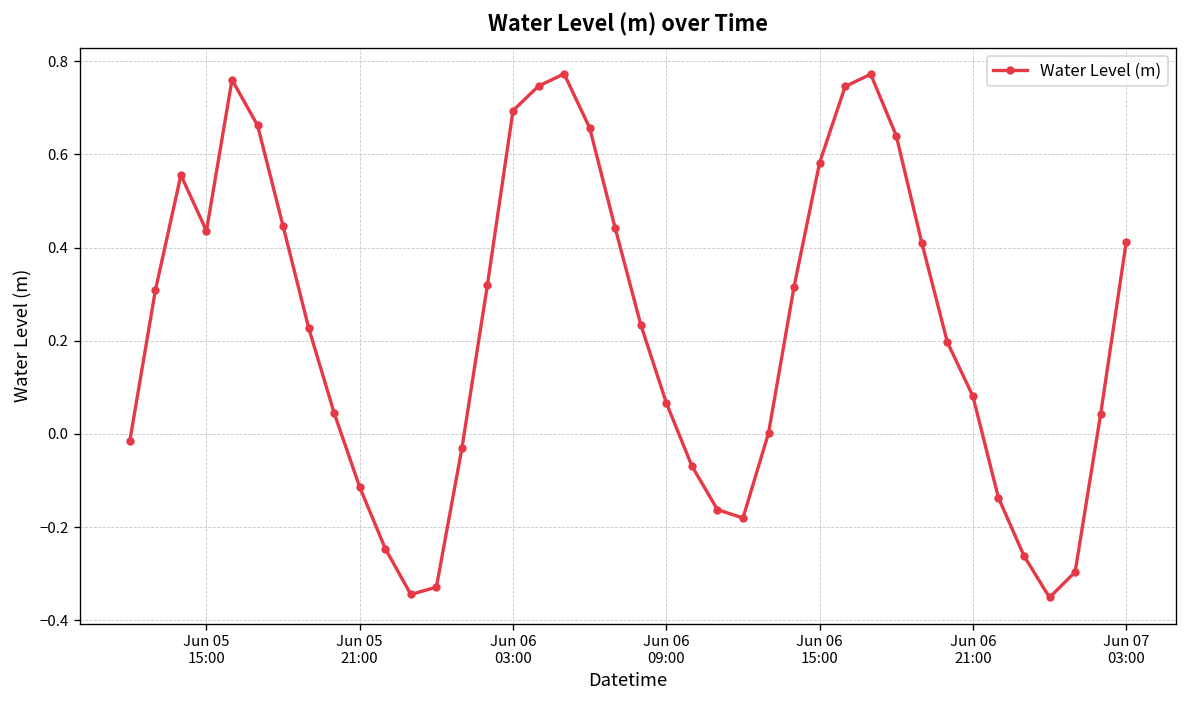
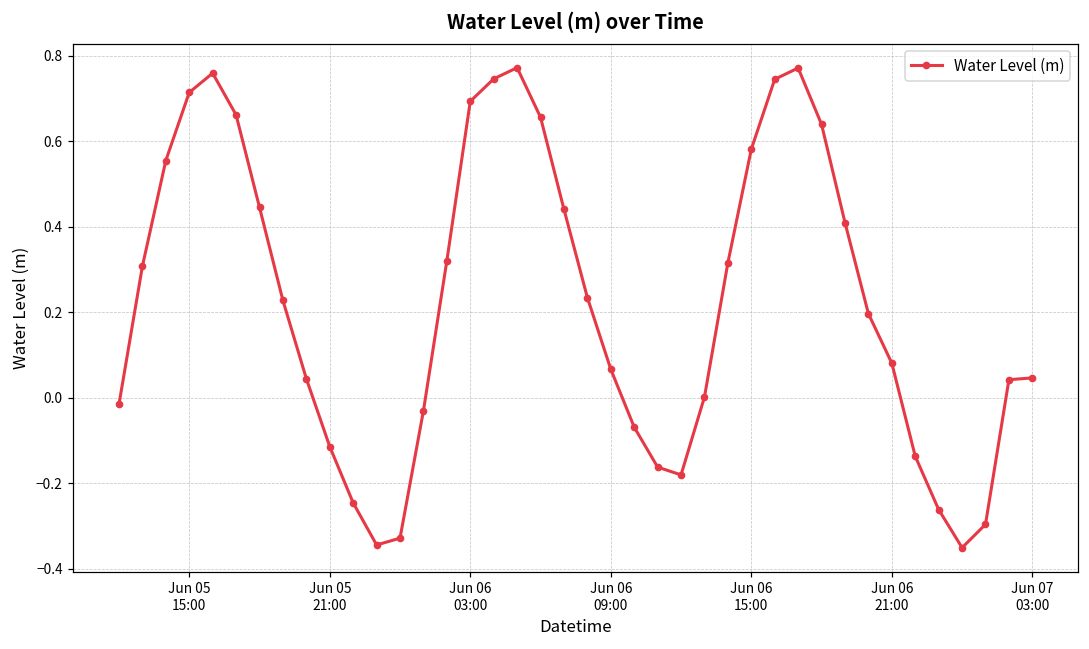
  {
-   "Jun 05 15:00": 0.44,
+   "Jun 05 15:00": 0.71,
    "Jun 05 21:00": -0.11,
    "Jun 06 03:00": 0.69,
    "Jun 06 09:00": 0.07,
    "Jun 06 15:00": 0.58,
    "Jun 06 21:00": 0.08,
-   "Jun 07 03:00": 0.41
+   "Jun 07 03:00": 0.05
  }
